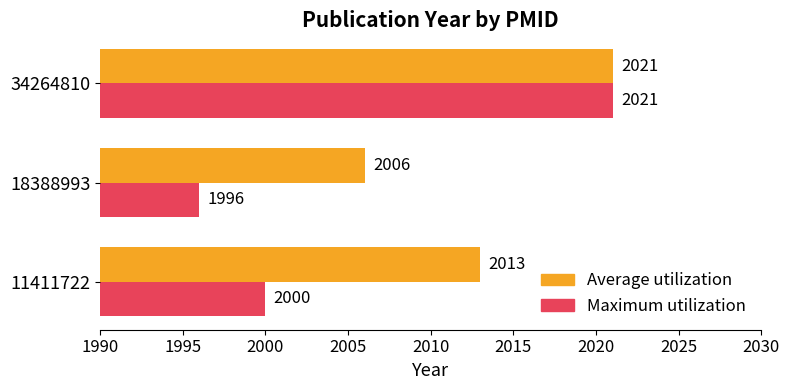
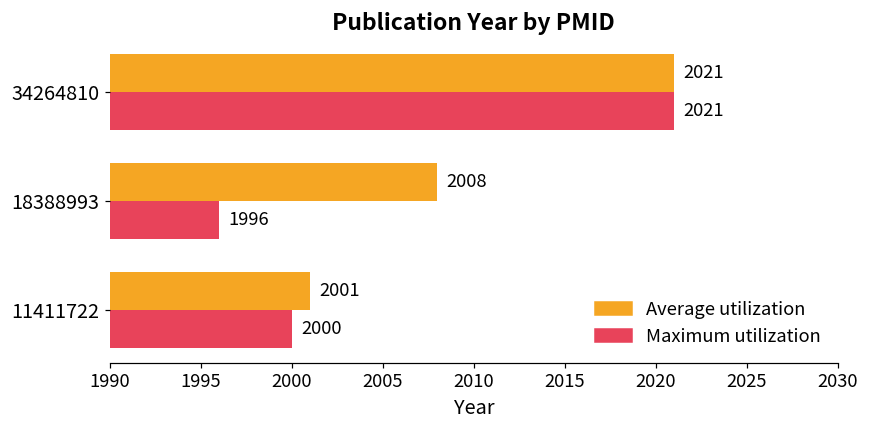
  {
    "Average utilization": {
      "34264810": 2021,
-     "18388993": 2006,
-     "11411722": 2013
+     "18388993": 2008,
+     "11411722": 2001
    },
    "Maximum utilization": {
      "34264810": 2021,
      "18388993": 1996,
      "11411722": 2000
    }
  }
